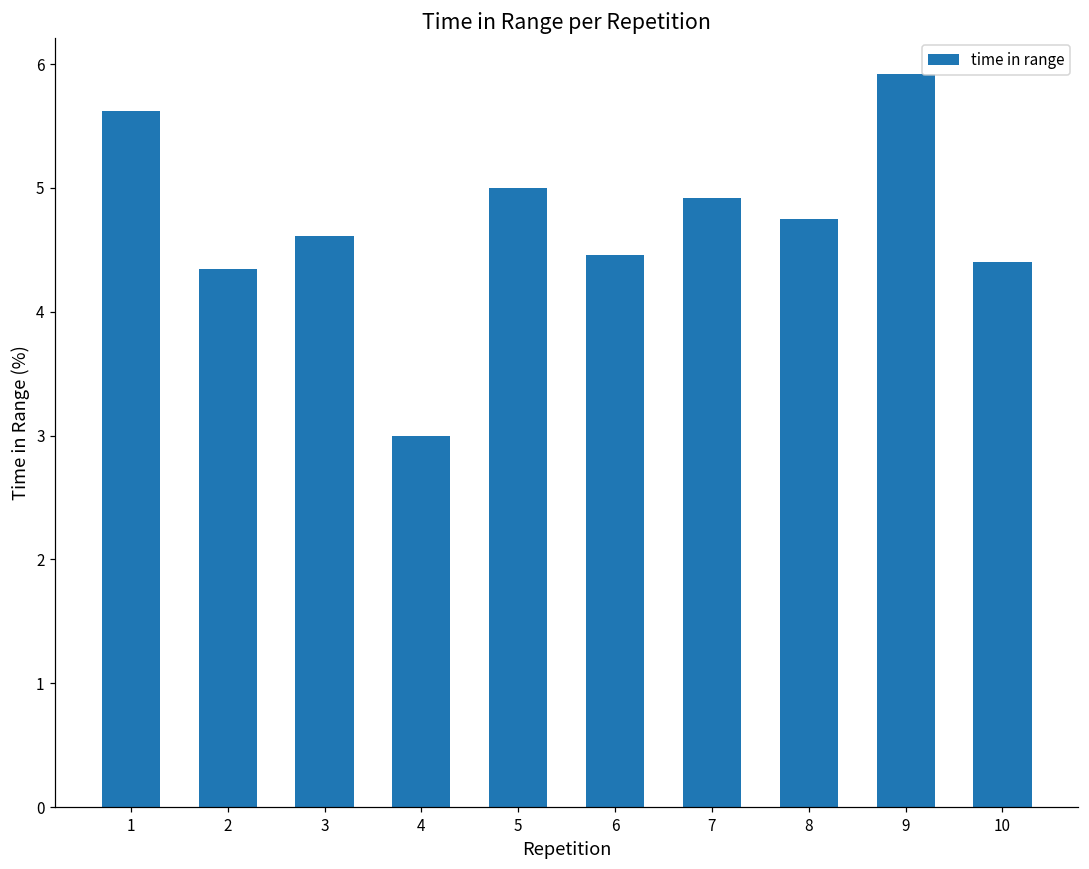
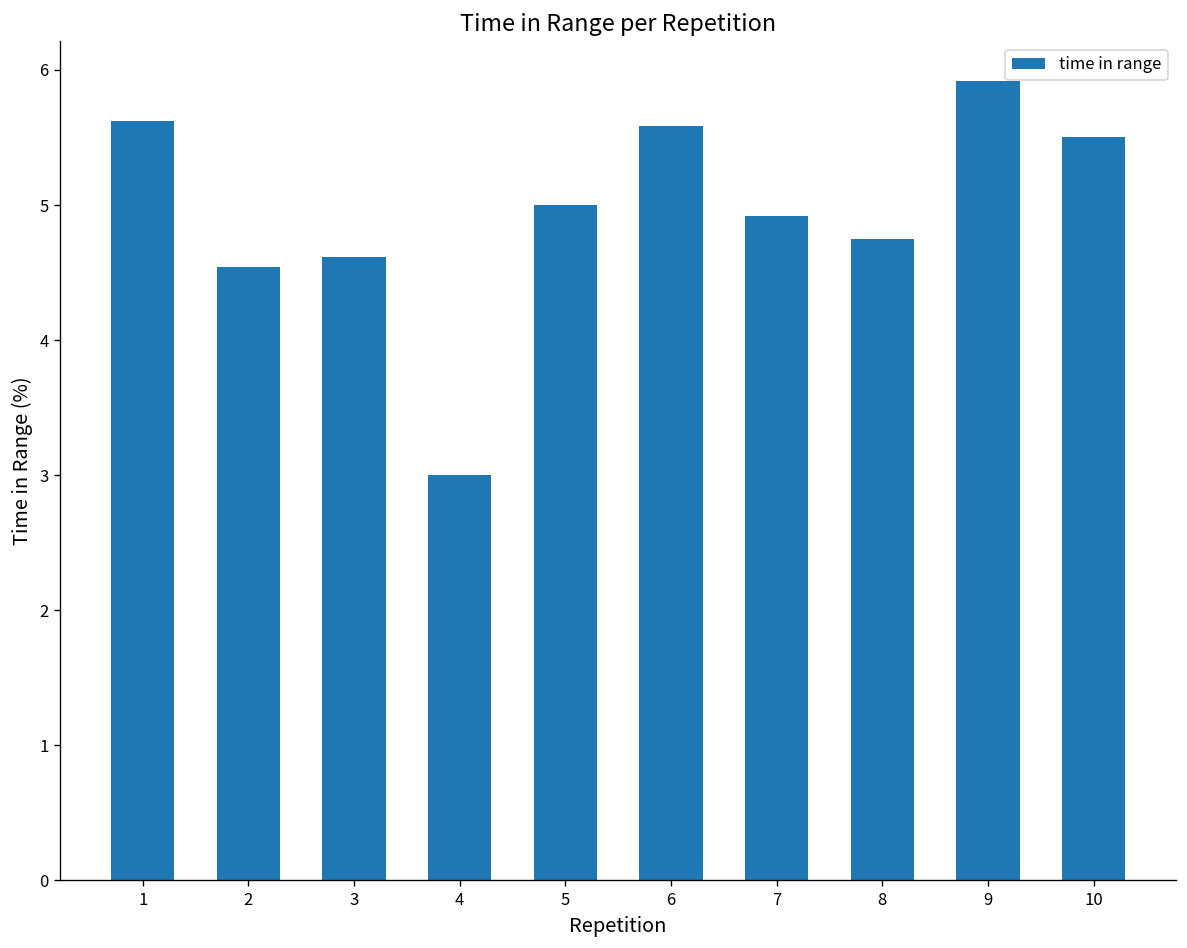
  {
    "1": 5.62,
-   "2": 4.34,
+   "2": 4.54,
    "3": 4.61,
    "4": 3.00,
    "5": 5.00,
-   "6": 4.46,
+   "6": 5.58,
    "7": 4.92,
    "8": 4.75,
    "9": 5.92,
-   "10": 4.4
+   "10": 5.5
  }
